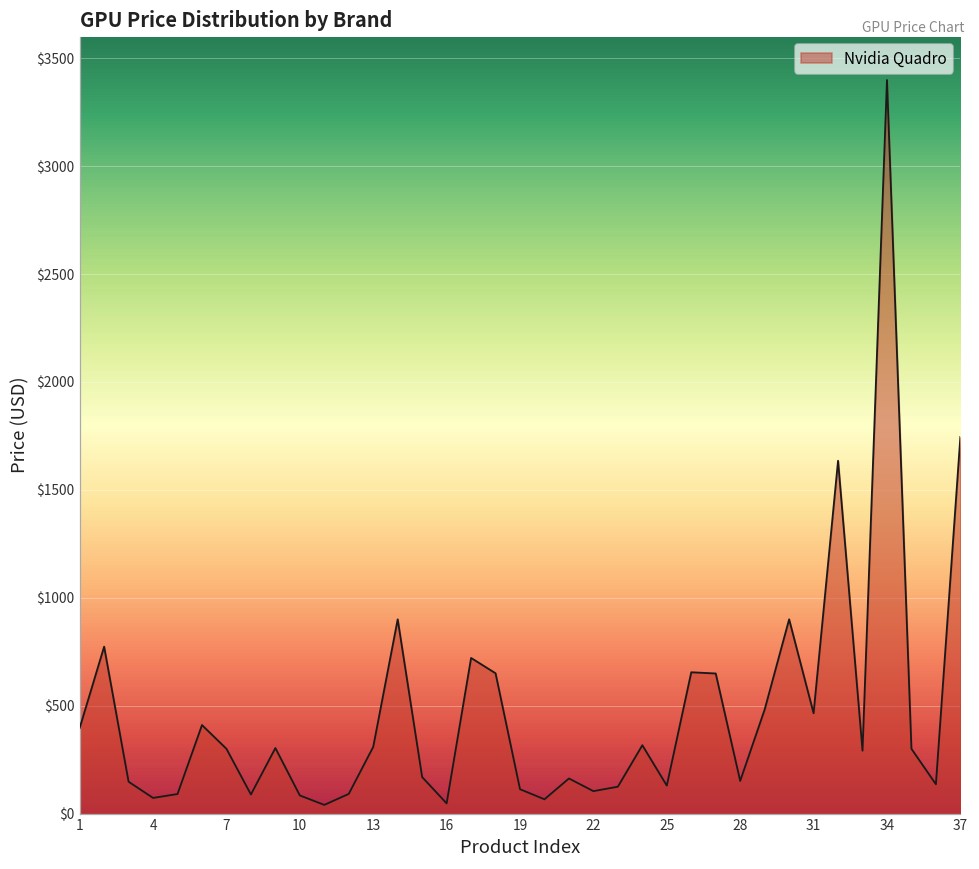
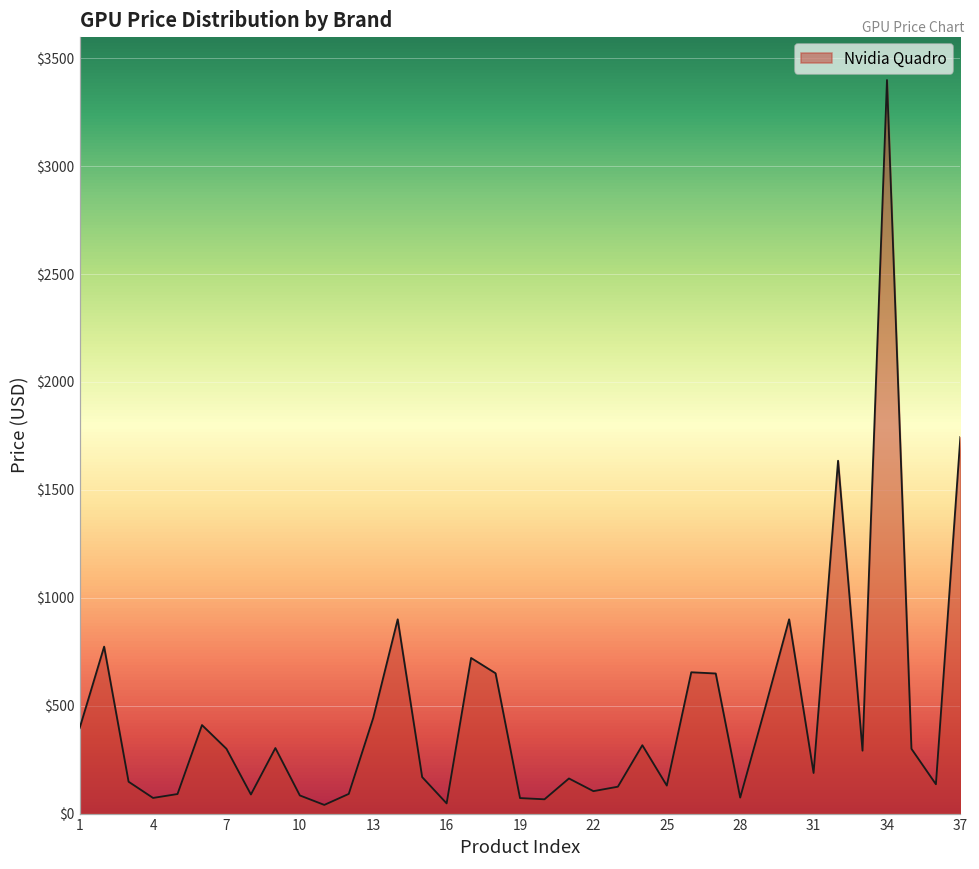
  {
    "1": "$400",
    "4": "$70",
    "7": "$300",
    "10": "$80",
-   "13": "$310",
+   "13": "$440",
    "16": "$50",
-   "19": "$110",
+   "19": "$70",
    "22": "$100",
    "25": "$130",
-   "28": "$150",
-   "31": "$460",
+   "28": "$70",
+   "31": "$190",
    "34": "$3400",
    "37": "$1740"
  }
